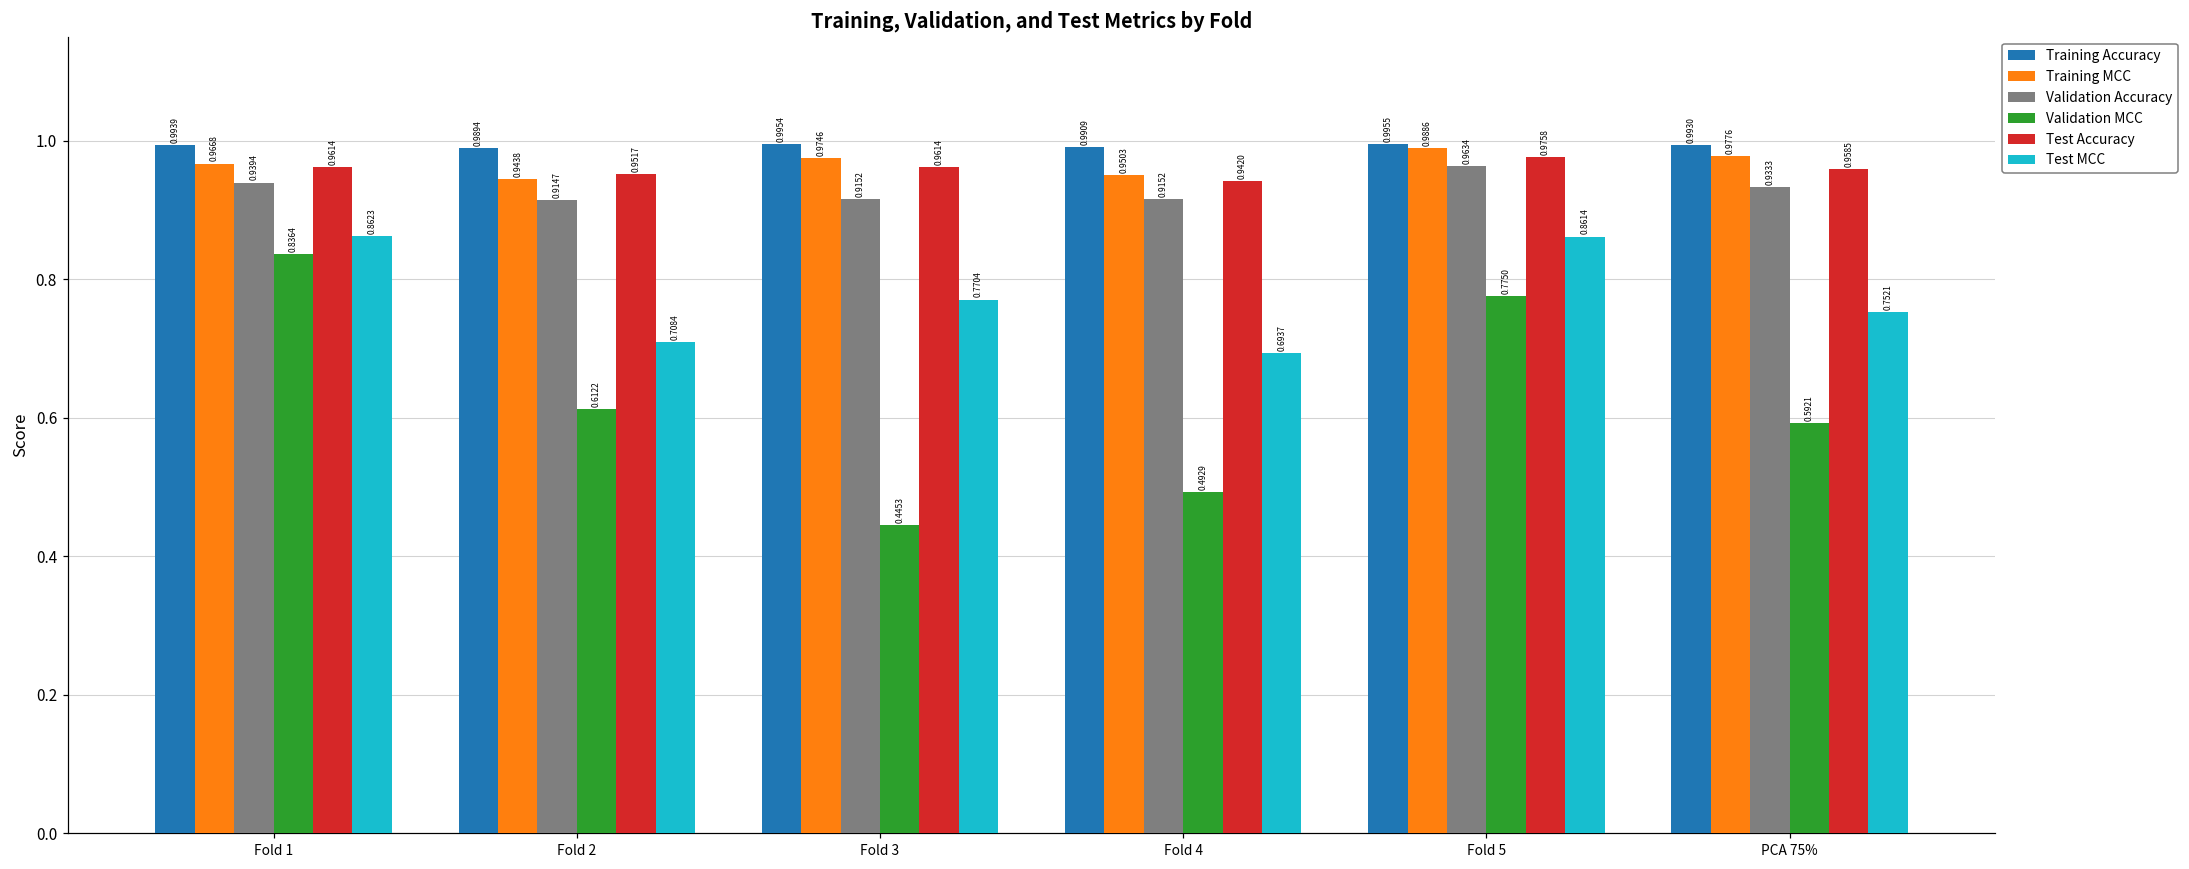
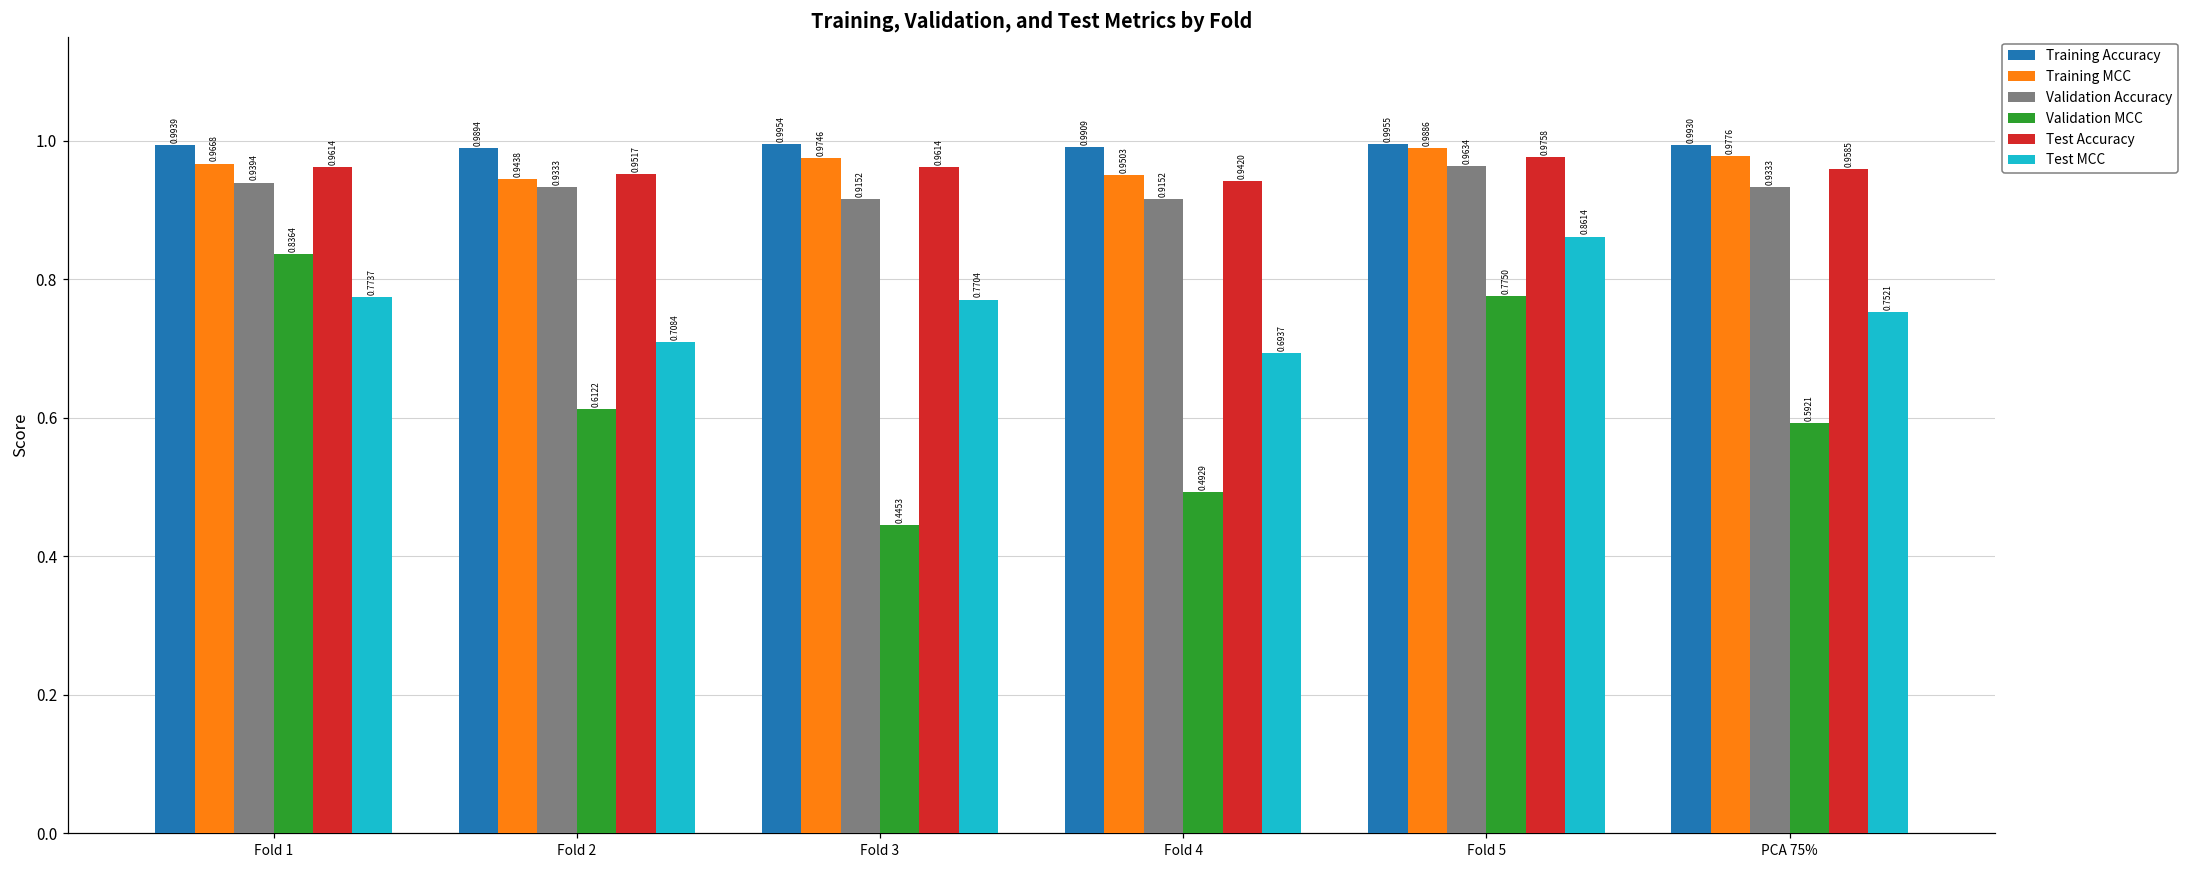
  {
    "Training Accuracy": {
      "Fold 1": 0.9939,
      "Fold 2": 0.9894,
      "Fold 3": 0.9954,
      "Fold 4": 0.9909,
      "Fold 5": 0.9955,
      "PCA 75%": 0.9930
    },
    "Training MCC": {
      "Fold 1": 0.9668,
      "Fold 2": 0.9438,
      "Fold 3": 0.9746,
      "Fold 4": 0.9503,
      "Fold 5": 0.9886,
      "PCA 75%": 0.9776
    },
    "Validation Accuracy": {
      "Fold 1": 0.9394,
-     "Fold 2": 0.9147,
+     "Fold 2": 0.9333,
      "Fold 3": 0.9152,
      "Fold 4": 0.9152,
      "Fold 5": 0.9634,
      "PCA 75%": 0.9333
    },
    "Validation MCC": {
      "Fold 1": 0.8364,
      "Fold 2": 0.6122,
      "Fold 3": 0.4453,
      "Fold 4": 0.4929,
      "Fold 5": 0.7750,
      "PCA 75%": 0.5921
    },
    "Test Accuracy": {
      "Fold 1": 0.9614,
      "Fold 2": 0.9517,
      "Fold 3": 0.9614,
      "Fold 4": 0.9420,
      "Fold 5": 0.9758,
      "PCA 75%": 0.9585
    },
    "Test MCC": {
-     "Fold 1": 0.8623,
+     "Fold 1": 0.7737,
      "Fold 2": 0.7084,
      "Fold 3": 0.7704,
      "Fold 4": 0.6937,
      "Fold 5": 0.8614,
      "PCA 75%": 0.7521
    }
  }
